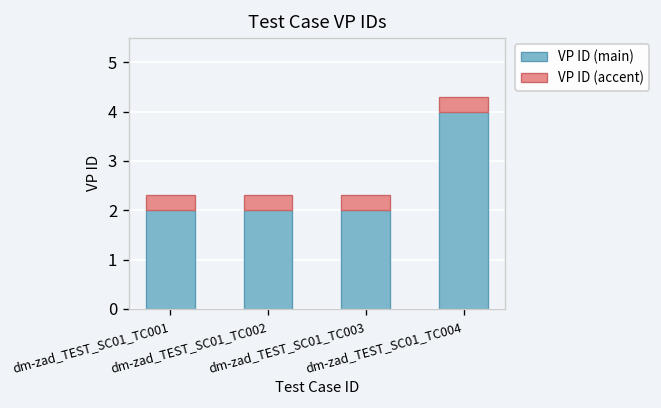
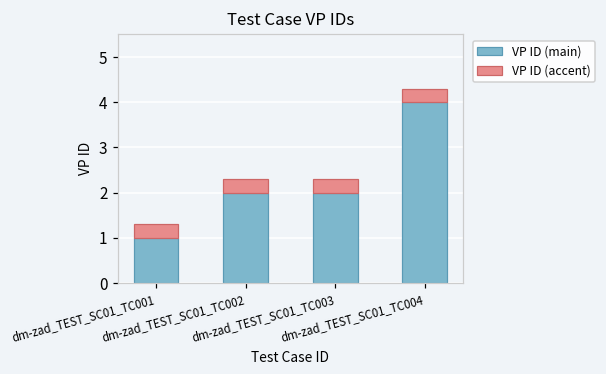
  {
    "VP ID (main)": {
-     "dm-zad_TEST_SC01_TC001": 2,
+     "dm-zad_TEST_SC01_TC001": 1,
      "dm-zad_TEST_SC01_TC002": 2,
      "dm-zad_TEST_SC01_TC003": 2,
      "dm-zad_TEST_SC01_TC004": 4
    },
    "VP ID (accent)": {
      "dm-zad_TEST_SC01_TC001": 0.3,
      "dm-zad_TEST_SC01_TC002": 0.3,
      "dm-zad_TEST_SC01_TC003": 0.3,
      "dm-zad_TEST_SC01_TC004": 0.3
    }
  }
